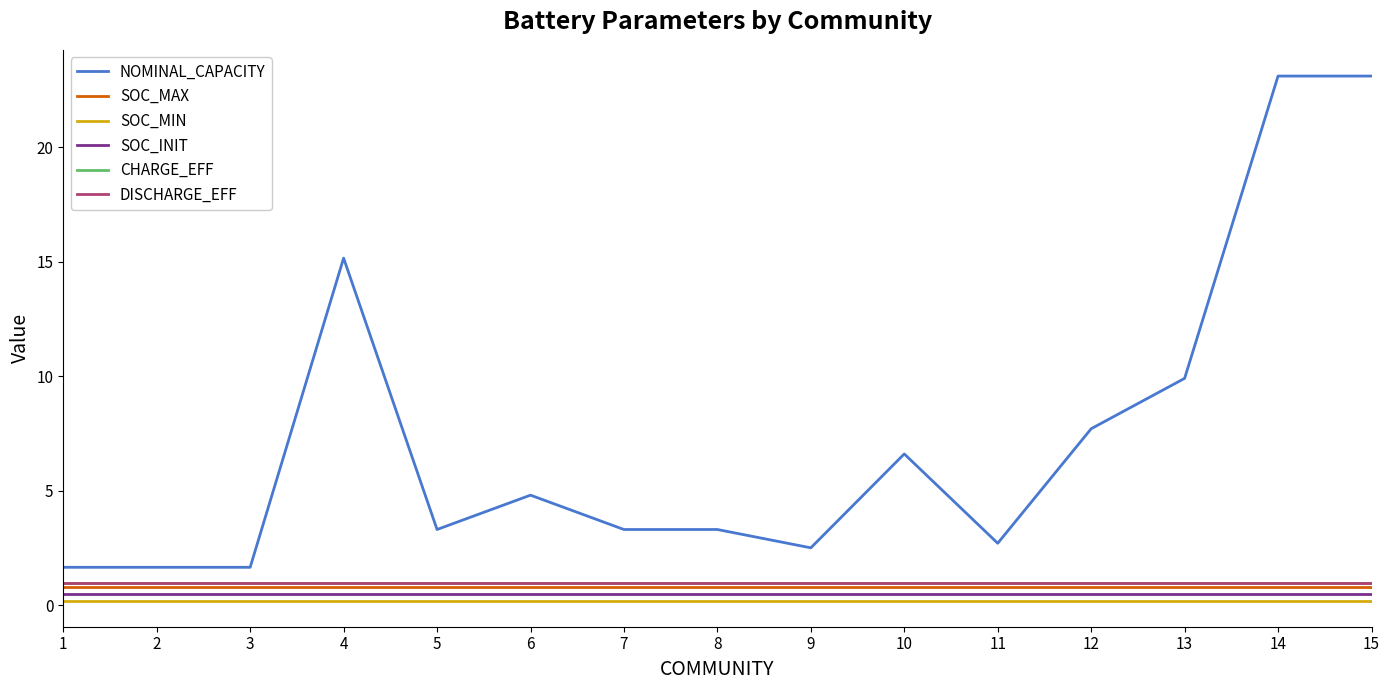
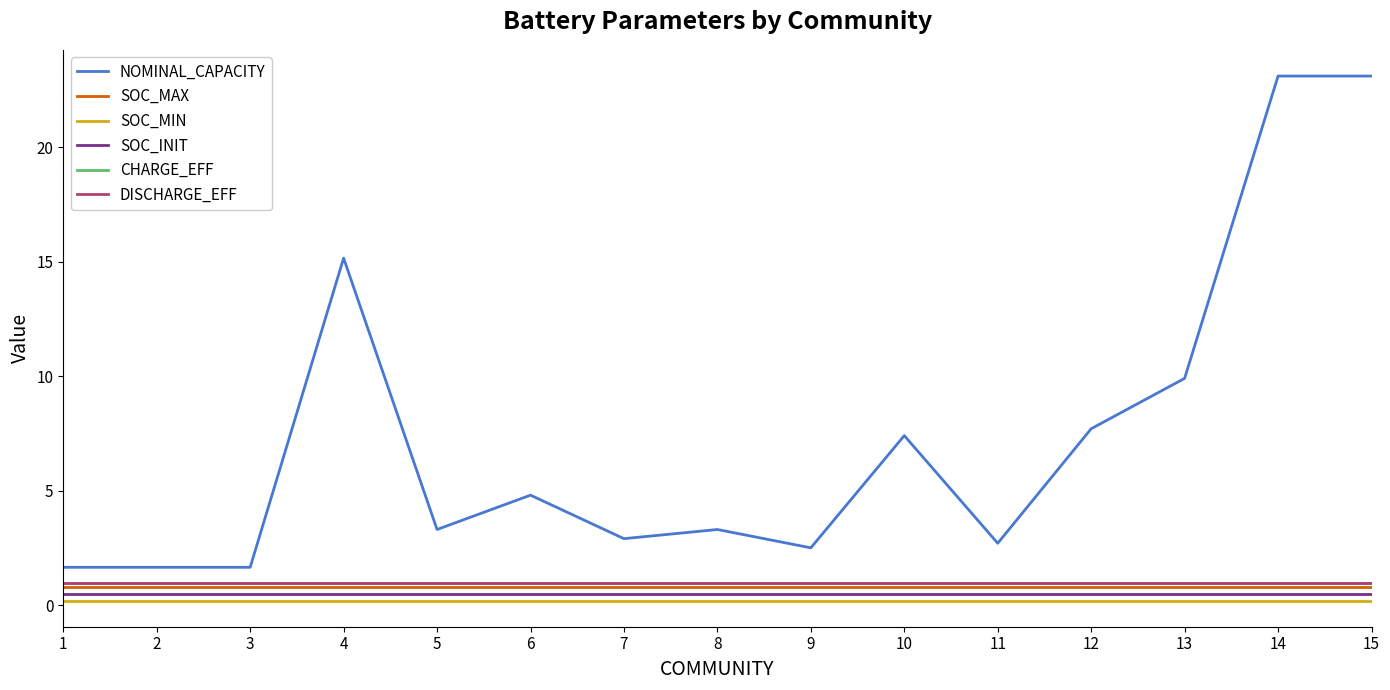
  {
    "NOMINAL_CAPACITY": {
      "1": 1.7,
      "2": 1.7,
      "3": 1.7,
      "4": 15.2,
      "5": 3.3,
      "6": 4.8,
-     "7": 3.3,
+     "7": 2.9,
      "8": 3.3,
      "9": 2.5,
-     "10": 6.6,
+     "10": 7.4,
      "11": 2.7,
      "12": 7.7,
      "13": 9.9,
      "14": 23.1,
      "15": 23.1
    },
    "SOC_MAX": {
      "1": 0.8,
      "2": 0.8,
      "3": 0.8,
      "4": 0.8,
      "5": 0.8,
      "6": 0.8,
      "7": 0.8,
      "8": 0.8,
      "9": 0.8,
      "10": 0.8,
      "11": 0.8,
      "12": 0.8,
      "13": 0.8,
      "14": 0.8,
      "15": 0.8
    },
    "SOC_MIN": {
      "1": 0.2,
      "2": 0.2,
      "3": 0.2,
      "4": 0.2,
      "5": 0.2,
      "6": 0.2,
      "7": 0.2,
      "8": 0.2,
      "9": 0.2,
      "10": 0.2,
      "11": 0.2,
      "12": 0.2,
      "13": 0.2,
      "14": 0.2,
      "15": 0.2
    },
    "SOC_INIT": {
      "1": 0.5,
      "2": 0.5,
      "3": 0.5,
      "4": 0.5,
      "5": 0.5,
      "6": 0.5,
      "7": 0.5,
      "8": 0.5,
      "9": 0.5,
      "10": 0.5,
      "11": 0.5,
      "12": 0.5,
      "13": 0.5,
      "14": 0.5,
      "15": 0.5
    },
    "DISCHARGE_EFF": {
      "1": 1.0,
      "2": 1.0,
      "3": 1.0,
      "4": 1.0,
      "5": 1.0,
      "6": 1.0,
      "7": 1.0,
      "8": 1.0,
      "9": 1.0,
      "10": 1.0,
      "11": 1.0,
      "12": 1.0,
      "13": 1.0,
      "14": 1.0,
      "15": 1.0
    }
  }
